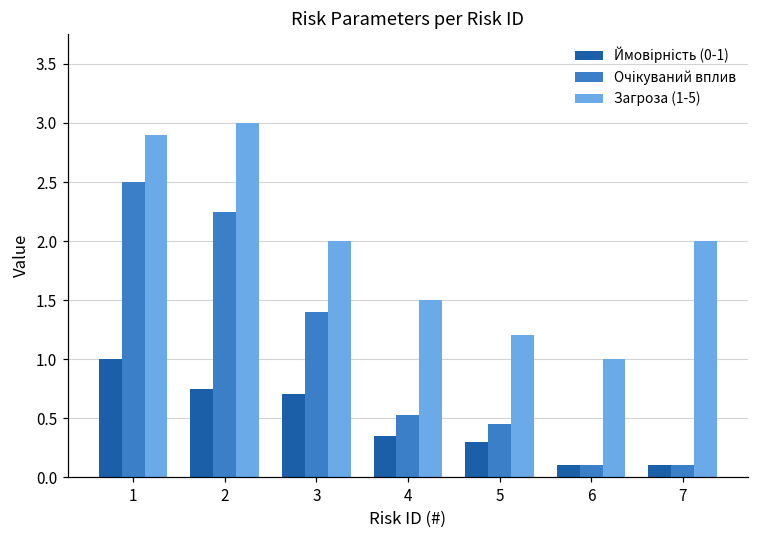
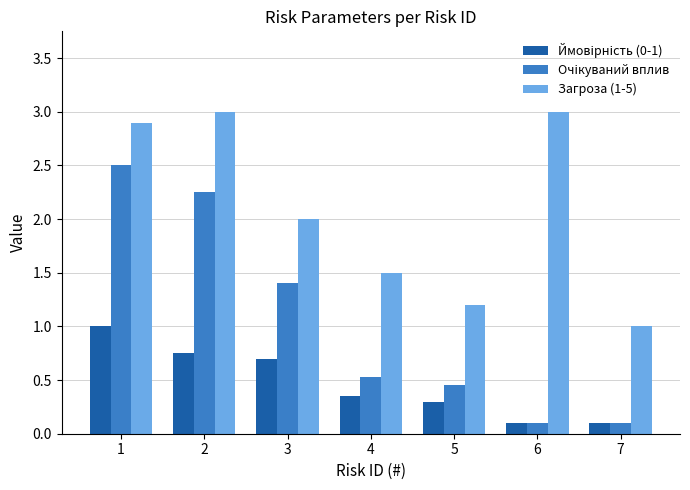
  {
    "Загроза (1-5)": {
      "1": 2.90,
      "2": 3,
      "3": 2,
      "4": 1.50,
      "5": 1.20,
-     "6": 1,
-     "7": 2
+     "6": 3,
+     "7": 1
    }
  }
